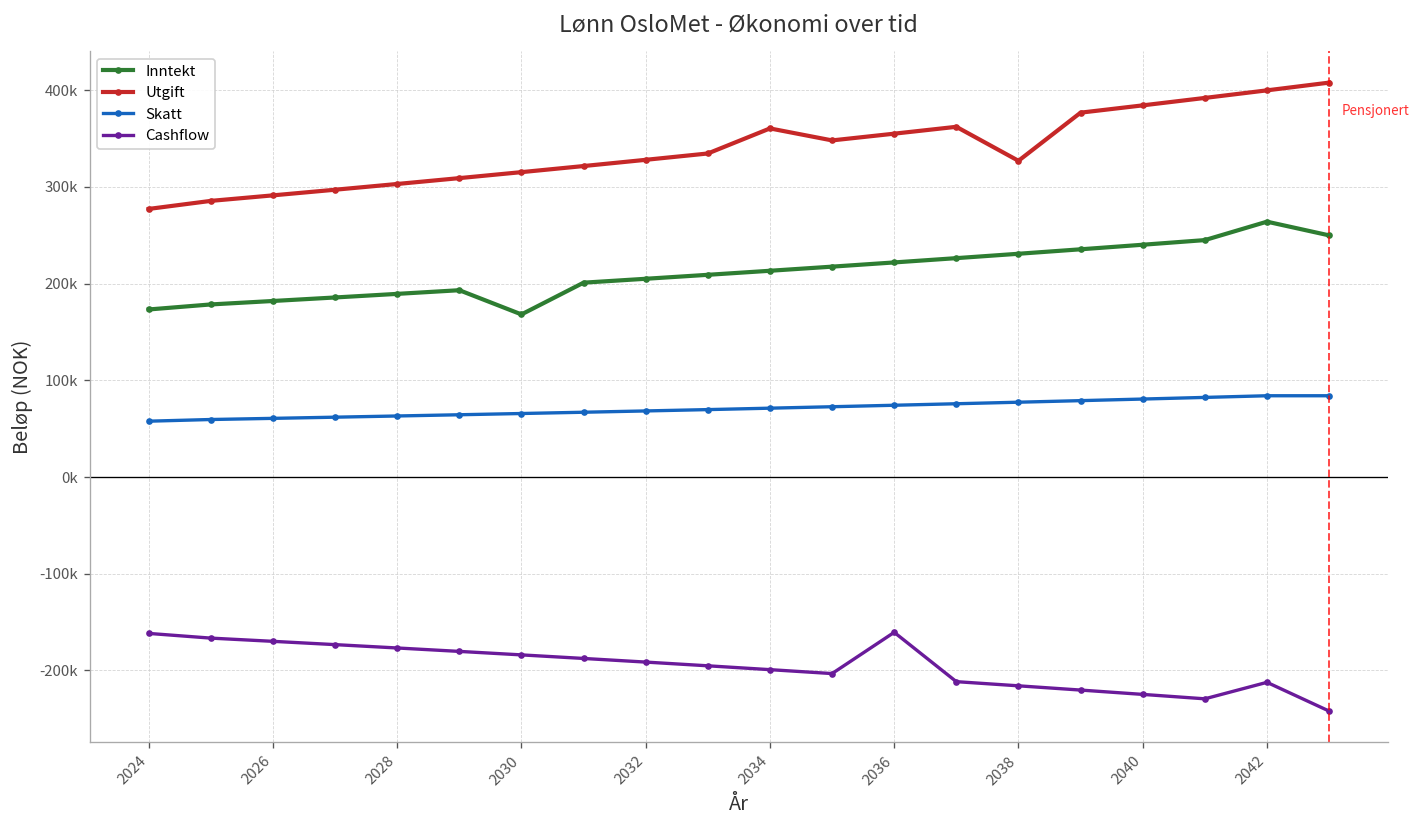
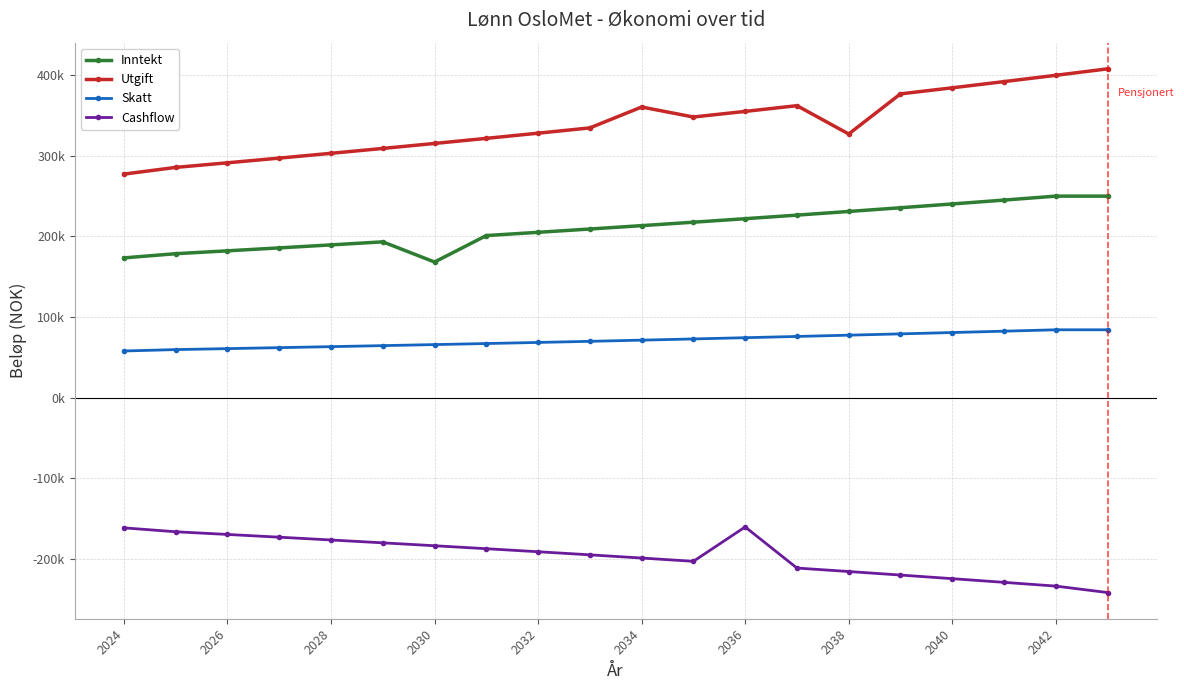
  {
    "Inntekt": {
      "2024": 170000,
      "2026": 180000,
      "2028": 190000,
      "2030": 170000,
      "2032": 200000,
      "2034": 210000,
      "2036": 220000,
      "2038": 230000,
      "2040": 240000,
-     "2042": 260000
+     "2042": 250000
    },
    "Utgift": {
      "2024": 280000,
      "2026": 290000,
      "2028": 300000,
      "2030": 320000,
      "2032": 330000,
      "2034": 360000,
      "2036": 360000,
      "2038": 330000,
      "2040": 380000,
      "2042": 400000
    },
    "Skatt": {
      "2024": 60000,
      "2026": 60000,
      "2028": 60000,
      "2030": 70000,
      "2032": 70000,
      "2034": 70000,
      "2036": 70000,
      "2038": 80000,
      "2040": 80000,
      "2042": 80000
    },
    "Cashflow": {
      "2024": -160000,
      "2026": -170000,
      "2028": -180000,
      "2030": -180000,
      "2032": -190000,
      "2034": -200000,
      "2036": -160000,
      "2038": -220000,
      "2040": -220000,
-     "2042": -210000
+     "2042": -230000
    }
  }
